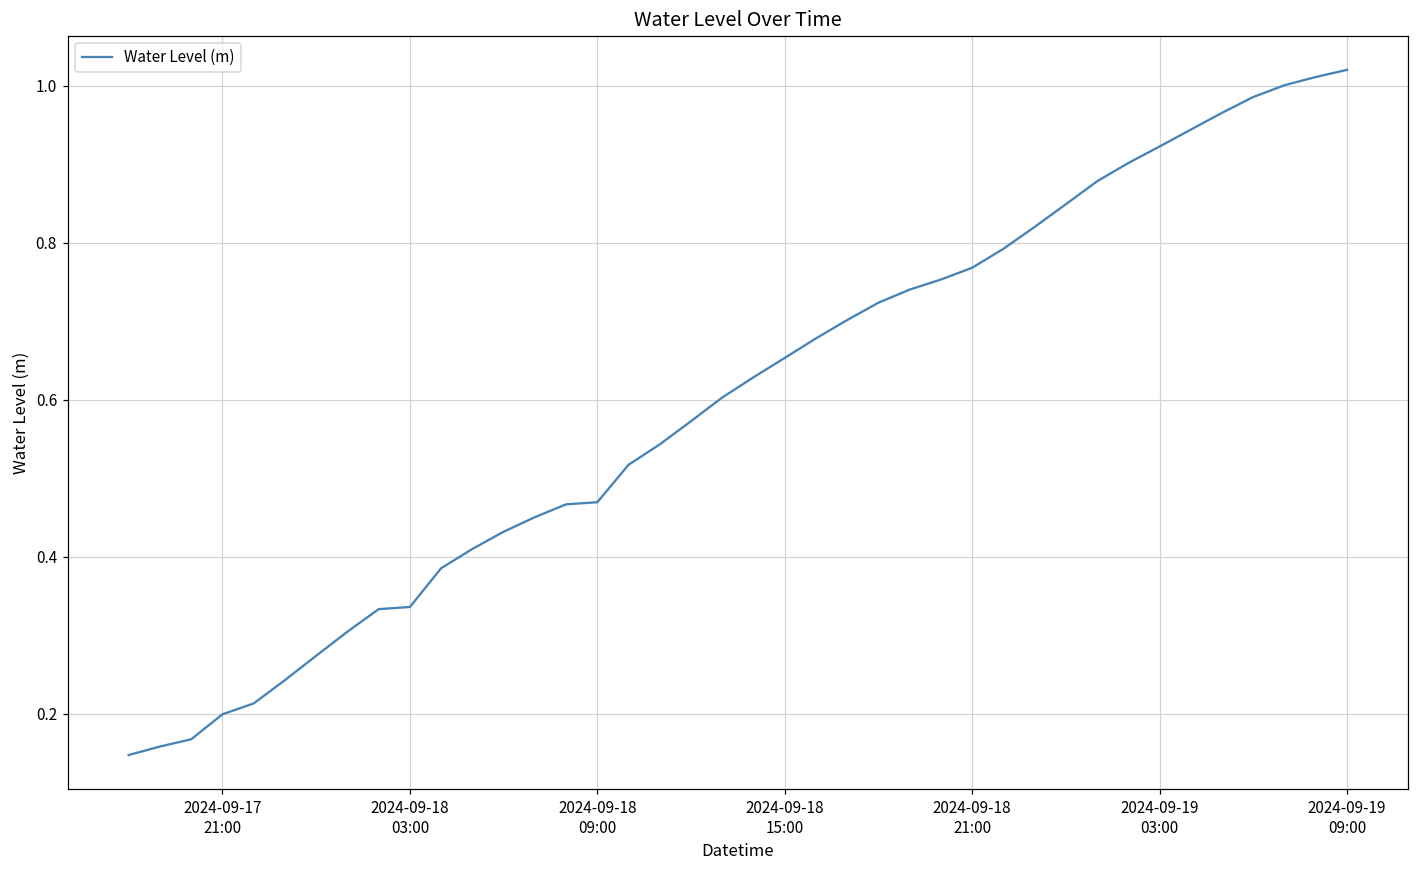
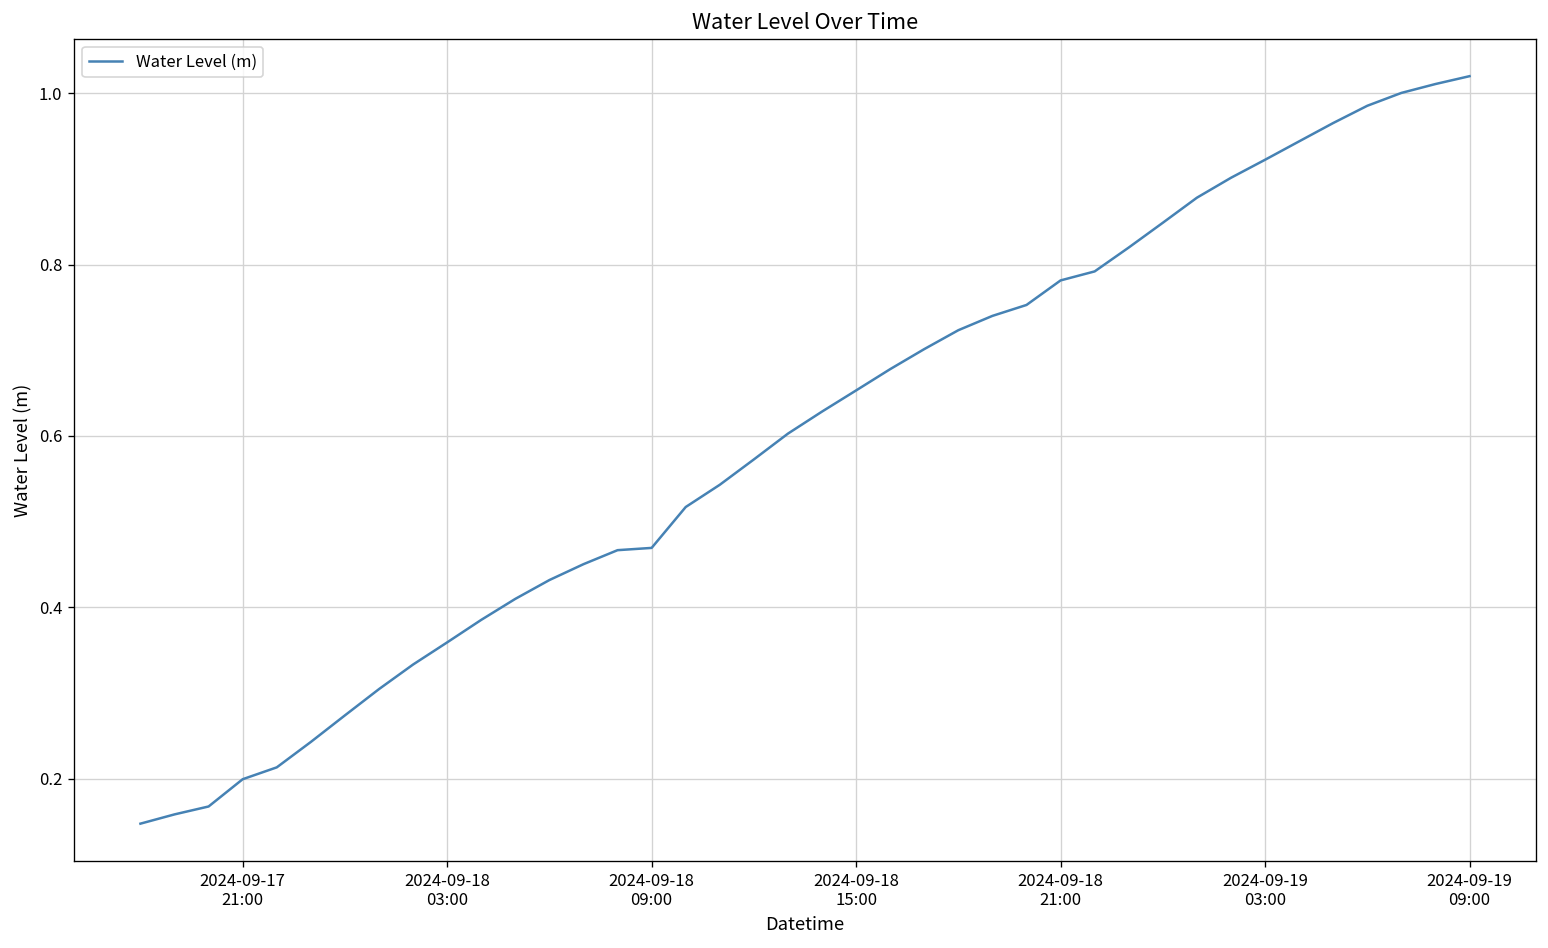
  {
    "2024-09-17 21:00": 0.20,
-   "2024-09-18 03:00": 0.34,
+   "2024-09-18 03:00": 0.36,
    "2024-09-18 09:00": 0.47,
    "2024-09-18 15:00": 0.65,
-   "2024-09-18 21:00": 0.77,
+   "2024-09-18 21:00": 0.78,
    "2024-09-19 03:00": 0.92,
    "2024-09-19 09:00": 1.02
  }
